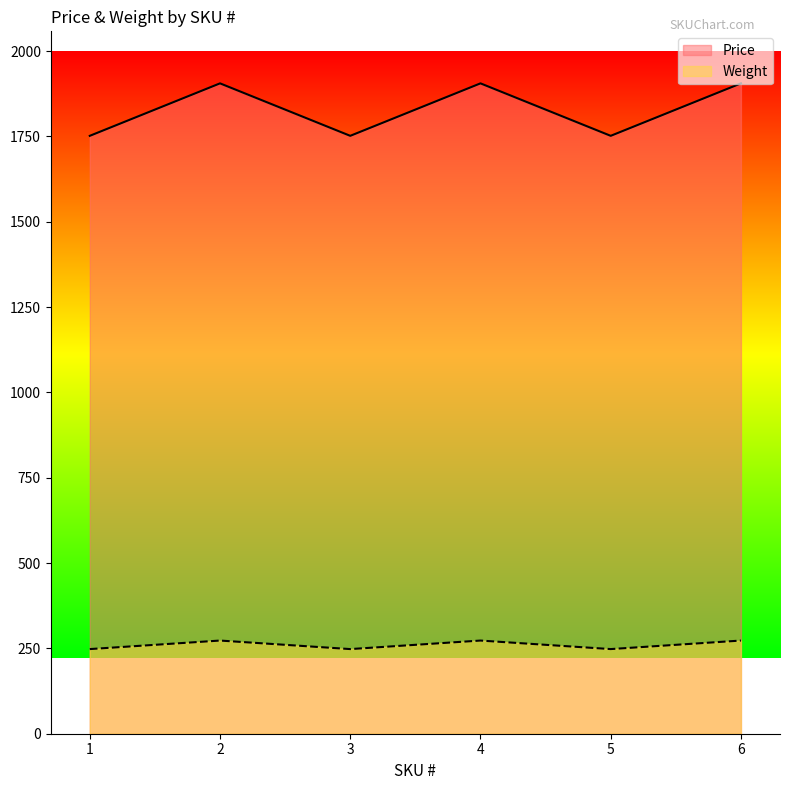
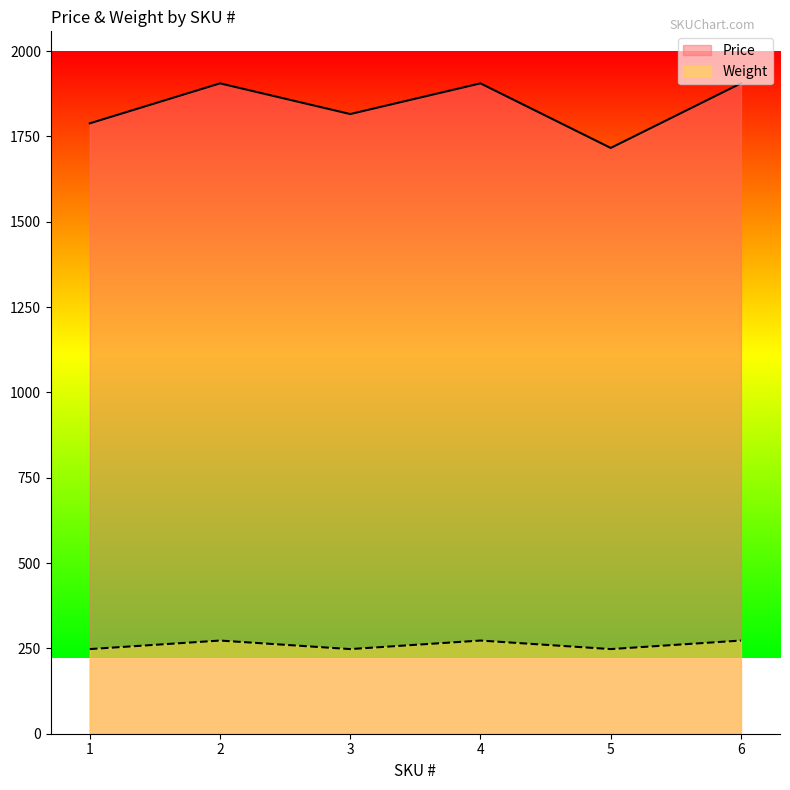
  {
    "Price": {
-     "1": 1750,
+     "1": 1790,
      "2": 1910,
-     "3": 1750,
+     "3": 1820,
      "4": 1910,
-     "5": 1750
+     "5": 1720
    },
    "Weight": {
      "1": 250,
      "2": 270,
      "3": 250,
      "4": 270,
      "5": 250,
      "6": 270
    }
  }
